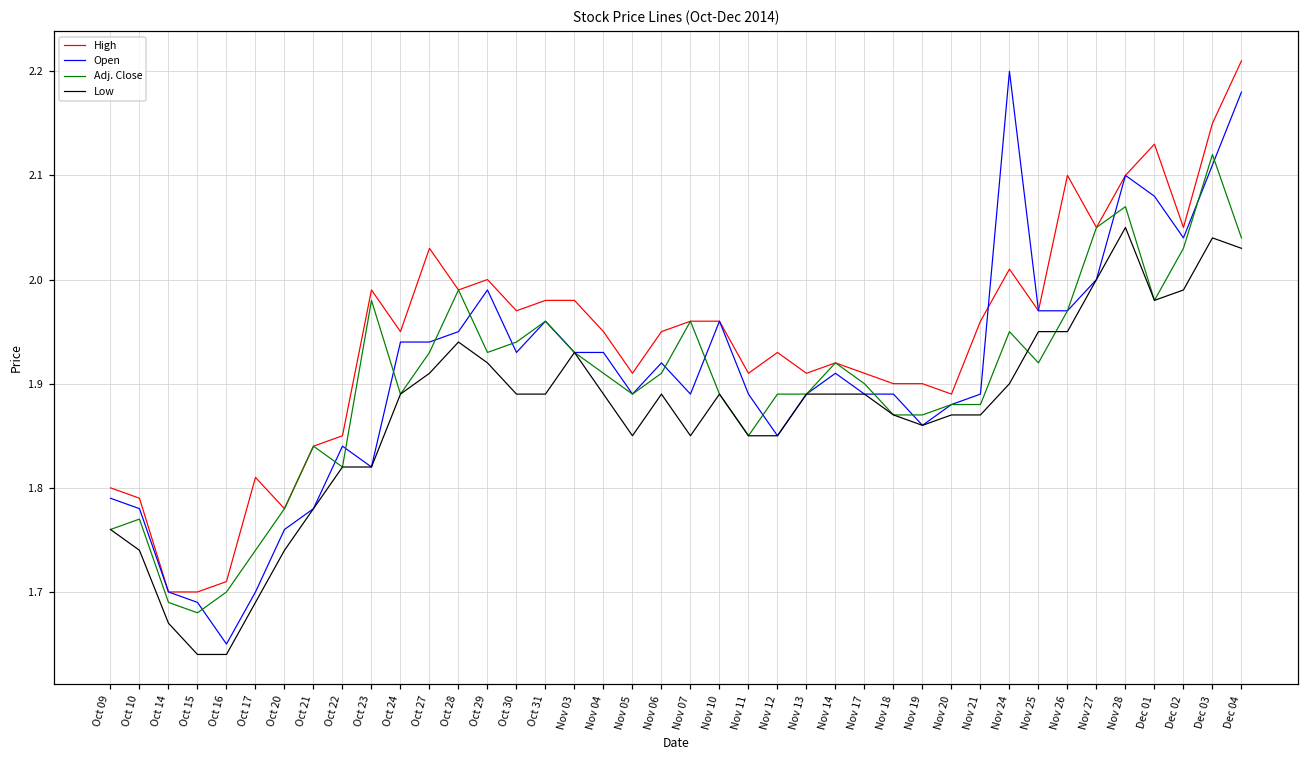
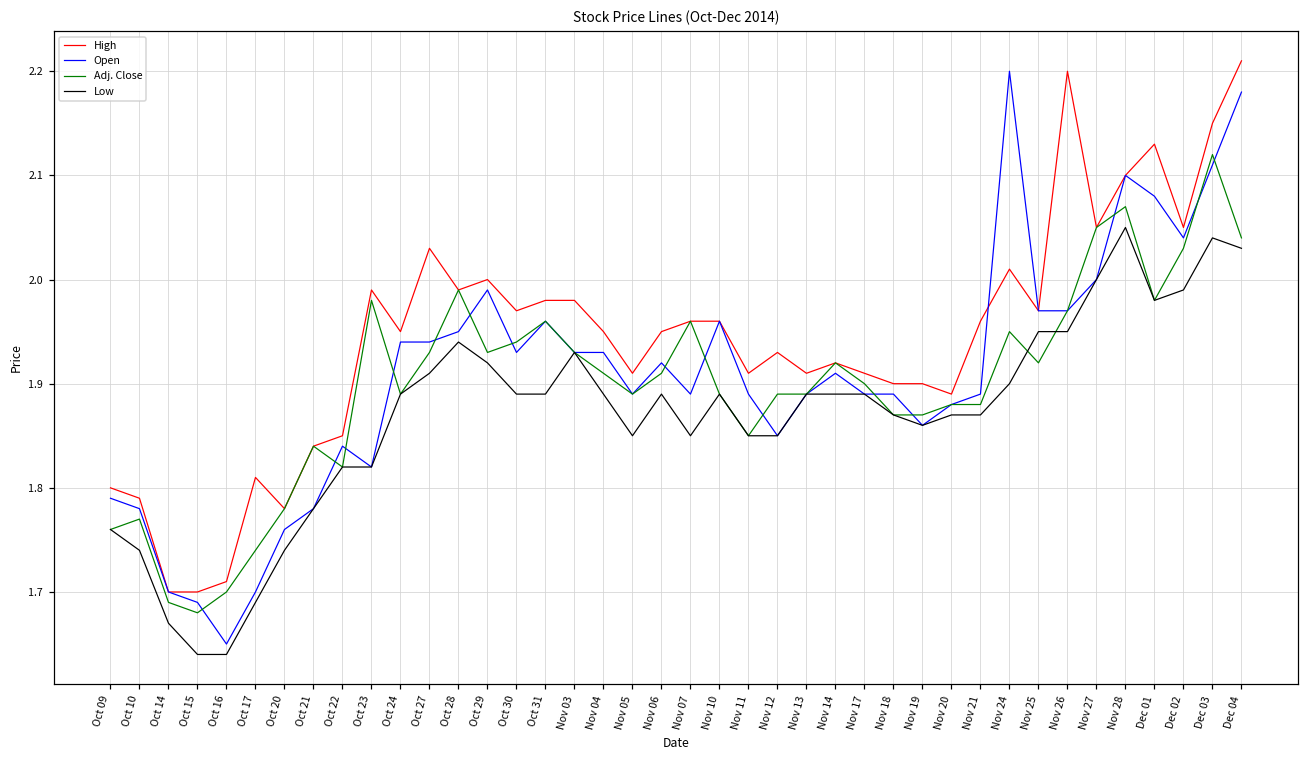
  {
    "High": {
      "Oct 09": 1.8,
      "Oct 10": 1.79,
      "Oct 15": 1.7,
      "Oct 16": 1.71,
      "Oct 17": 1.81,
      "Oct 22": 1.85,
      "Oct 23": 1.99,
      "Oct 24": 1.95,
      "Oct 27": 2.03,
      "Oct 29": 2.0,
      "Oct 30": 1.97,
      "Oct 31": 1.98,
      "Nov 03": 1.98,
      "Nov 04": 1.95,
      "Nov 05": 1.91,
      "Nov 06": 1.95,
      "Nov 11": 1.91,
      "Nov 12": 1.93,
      "Nov 13": 1.91,
      "Nov 17": 1.91,
      "Nov 18": 1.9,
      "Nov 19": 1.9,
      "Nov 20": 1.89,
      "Nov 21": 1.96,
      "Nov 24": 2.01,
-     "Nov 26": 2.1,
+     "Nov 26": 2.2,
      "Dec 01": 2.13,
      "Dec 02": 2.05,
      "Dec 03": 2.15,
      "Dec 04": 2.21
    },
    "Open": {
      "Oct 09": 1.79,
      "Oct 10": 1.78,
      "Oct 15": 1.69,
      "Oct 16": 1.65,
      "Oct 17": 1.7,
      "Oct 20": 1.76,
      "Oct 22": 1.84,
      "Oct 24": 1.94,
      "Oct 27": 1.94,
      "Oct 28": 1.95,
      "Oct 29": 1.99,
      "Oct 30": 1.93,
      "Nov 04": 1.93,
      "Nov 06": 1.92,
      "Nov 07": 1.89,
      "Nov 11": 1.89,
      "Nov 14": 1.91,
      "Nov 18": 1.89,
      "Nov 21": 1.89,
      "Nov 24": 2.2,
      "Dec 01": 2.08,
      "Dec 02": 2.04,
      "Dec 03": 2.11,
      "Dec 04": 2.18
    },
    "Adj. Close": {
      "Oct 10": 1.77,
      "Oct 14": 1.69,
      "Oct 15": 1.68,
      "Oct 16": 1.7,
      "Oct 17": 1.74,
      "Oct 23": 1.98,
      "Oct 27": 1.93,
      "Oct 29": 1.93,
      "Oct 30": 1.94,
      "Nov 04": 1.91,
      "Nov 06": 1.91,
      "Nov 12": 1.89,
      "Nov 17": 1.9,
      "Nov 19": 1.87,
      "Nov 21": 1.88,
      "Nov 24": 1.95,
      "Nov 25": 1.92,
      "Nov 28": 2.07,
      "Dec 02": 2.03,
      "Dec 03": 2.12,
      "Dec 04": 2.04
    },
    "Low": {
      "Oct 10": 1.74,
      "Oct 14": 1.67,
      "Oct 15": 1.64,
      "Oct 16": 1.64,
      "Oct 17": 1.69,
      "Oct 20": 1.74,
      "Oct 27": 1.91,
      "Oct 28": 1.94,
      "Oct 29": 1.92,
      "Oct 30": 1.89,
      "Oct 31": 1.89,
      "Nov 04": 1.89,
      "Nov 05": 1.85,
      "Nov 06": 1.89,
      "Nov 07": 1.85,
      "Nov 14": 1.89,
      "Nov 20": 1.87,
      "Nov 21": 1.87,
      "Nov 24": 1.9,
      "Nov 25": 1.95,
      "Nov 26": 1.95,
      "Nov 28": 2.05,
      "Dec 02": 1.99,
      "Dec 03": 2.04,
      "Dec 04": 2.03
    }
  }
